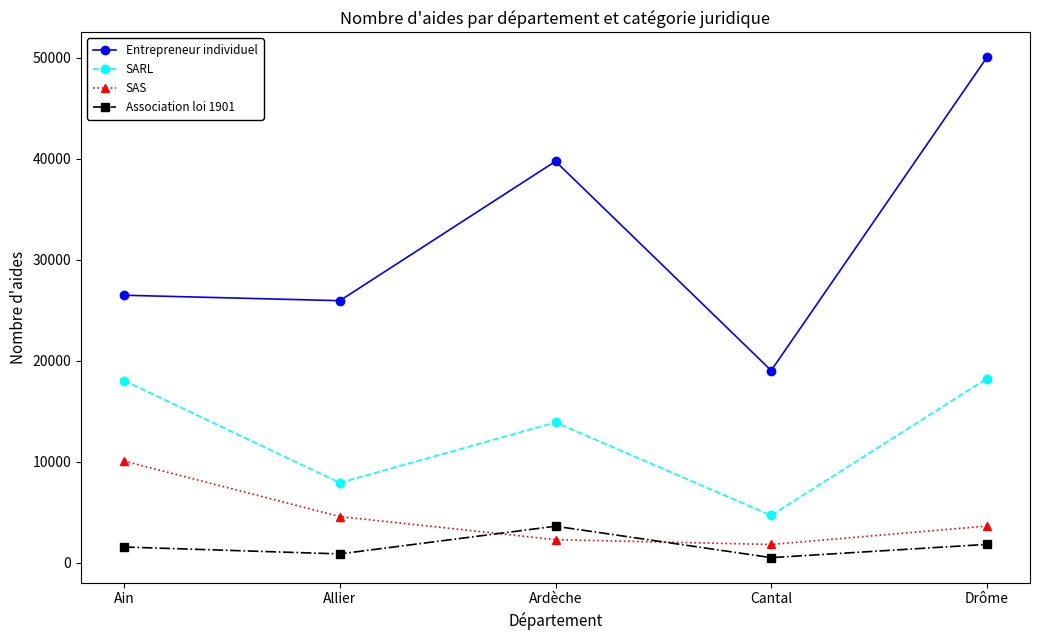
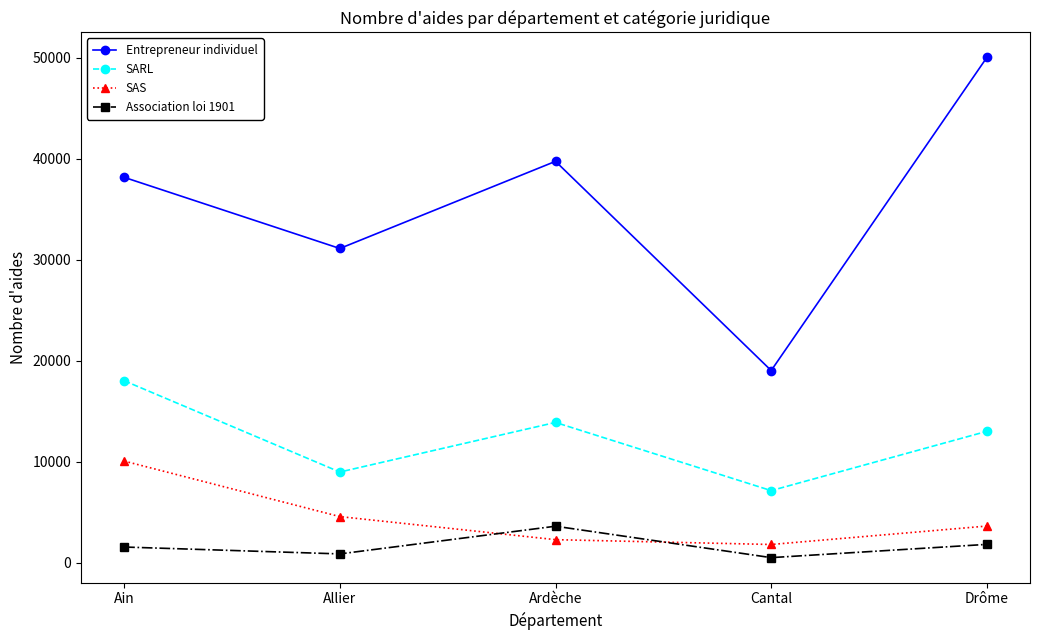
  {
    "Entrepreneur individuel": {
-     "Ain": 26500,
-     "Allier": 25900,
+     "Ain": 38200,
+     "Allier": 31100,
      "Ardèche": 39700,
      "Cantal": 19000,
      "Drôme": 50000
    },
    "SARL": {
      "Ain": 18000,
-     "Allier": 7900,
+     "Allier": 9000,
      "Ardèche": 13900,
-     "Cantal": 4700,
-     "Drôme": 18200
+     "Cantal": 7100,
+     "Drôme": 13000
    },
    "SAS": {
      "Ain": 10100,
      "Allier": 4600,
      "Ardèche": 2300,
      "Cantal": 1800,
      "Drôme": 3600
    },
    "Association loi 1901": {
      "Ain": 1500,
      "Allier": 900,
      "Ardèche": 3600,
      "Cantal": 500,
      "Drôme": 1800
    }
  }
